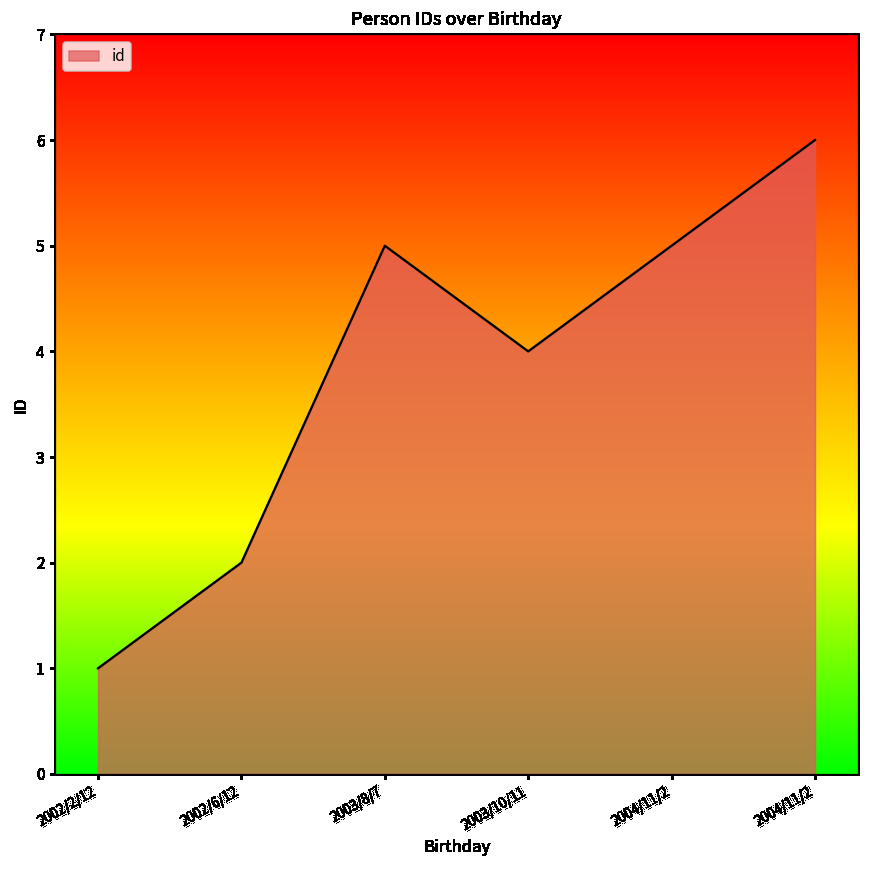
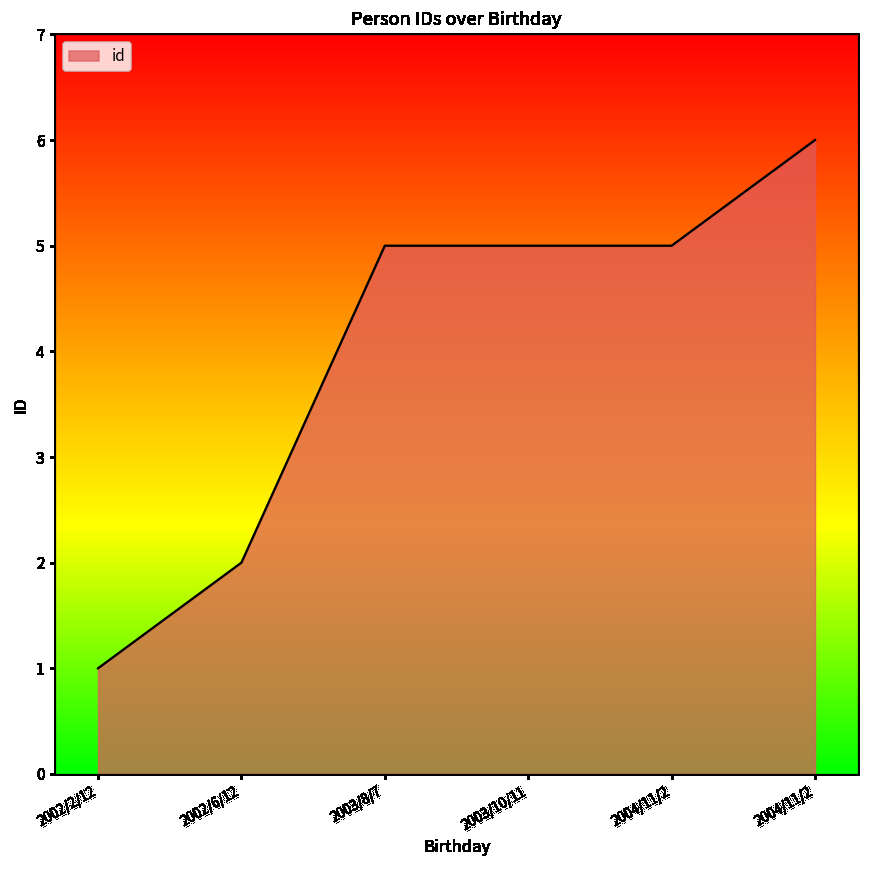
  {
    "2002/2/12": 1,
    "2002/6/12": 2,
    "2003/8/7": 5,
-   "2003/10/11": 4
+   "2003/10/11": 5
  }
